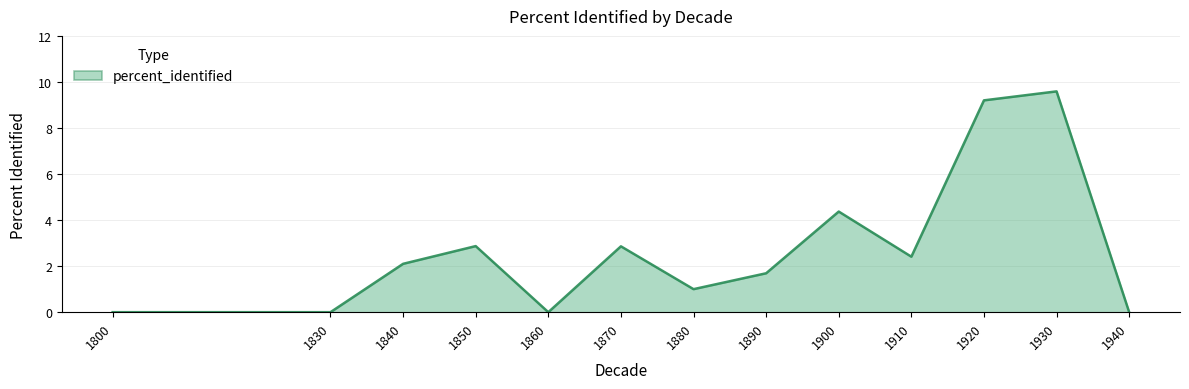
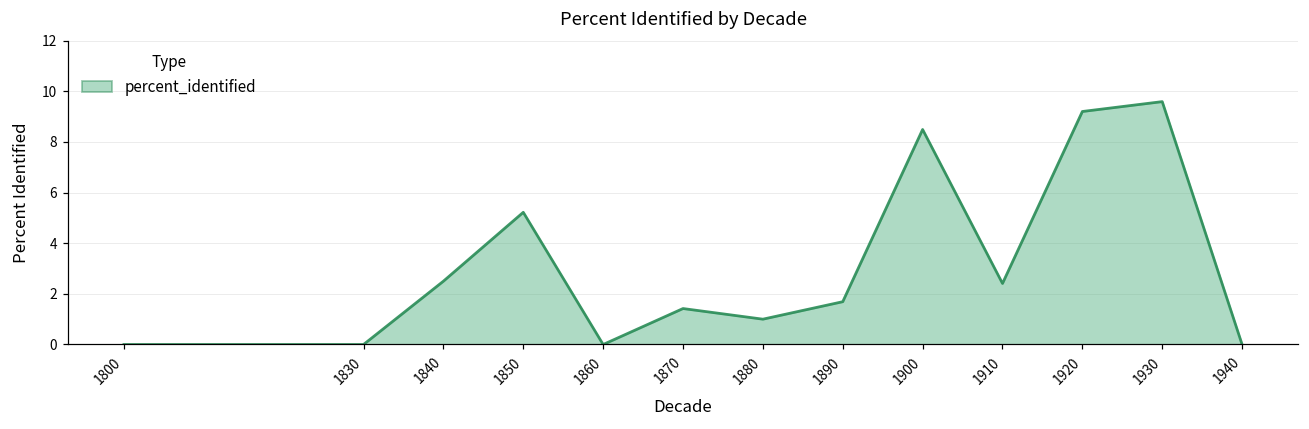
  {
    "1800": 0.0,
    "1830": 0.0,
-   "1840": 2.1,
-   "1850": 2.9,
+   "1840": 2.5,
+   "1850": 5.2,
    "1860": 0.0,
-   "1870": 2.9,
+   "1870": 1.4,
    "1880": 1.0,
    "1890": 1.7,
-   "1900": 4.4,
+   "1900": 8.5,
    "1910": 2.4,
    "1920": 9.2,
    "1930": 9.6,
    "1940": 0.0
  }
